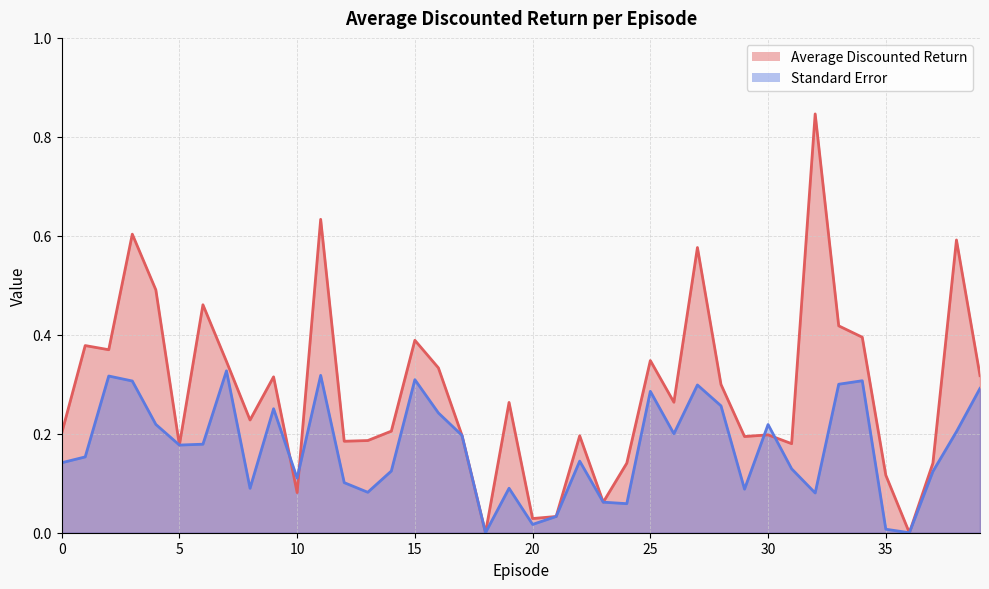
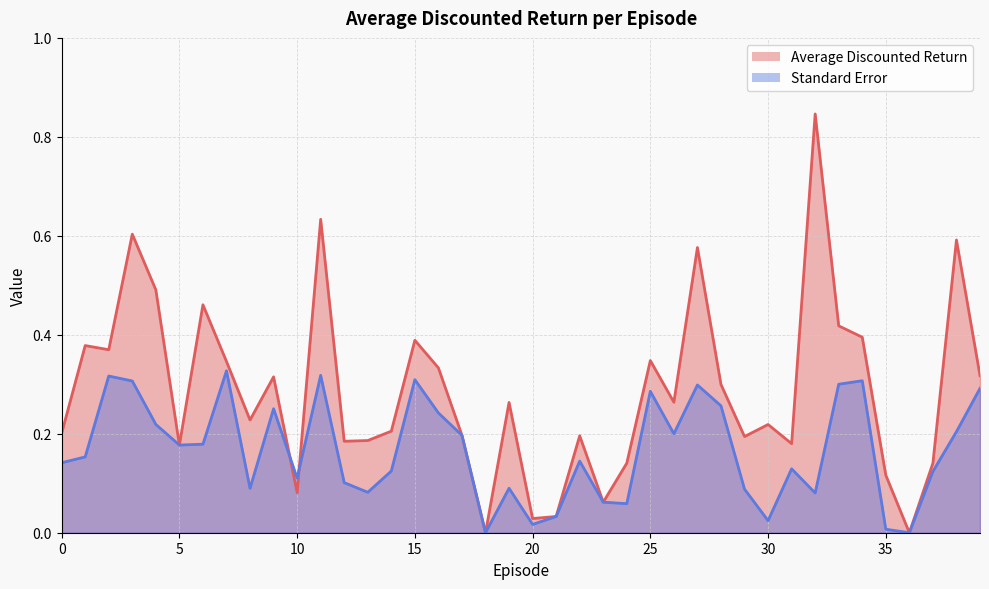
  {
    "Average Discounted Return": {
      "0": 0.20,
      "10": 0.08,
      "15": 0.39,
      "20": 0.03,
      "25": 0.35,
-     "30": 0.20,
+     "30": 0.22,
      "35": 0.12
    },
    "Standard Error": {
      "0": 0.14,
      "10": 0.11,
      "15": 0.31,
      "20": 0.02,
      "25": 0.29,
-     "30": 0.22,
+     "30": 0.02,
      "35": 0.01
    }
  }
